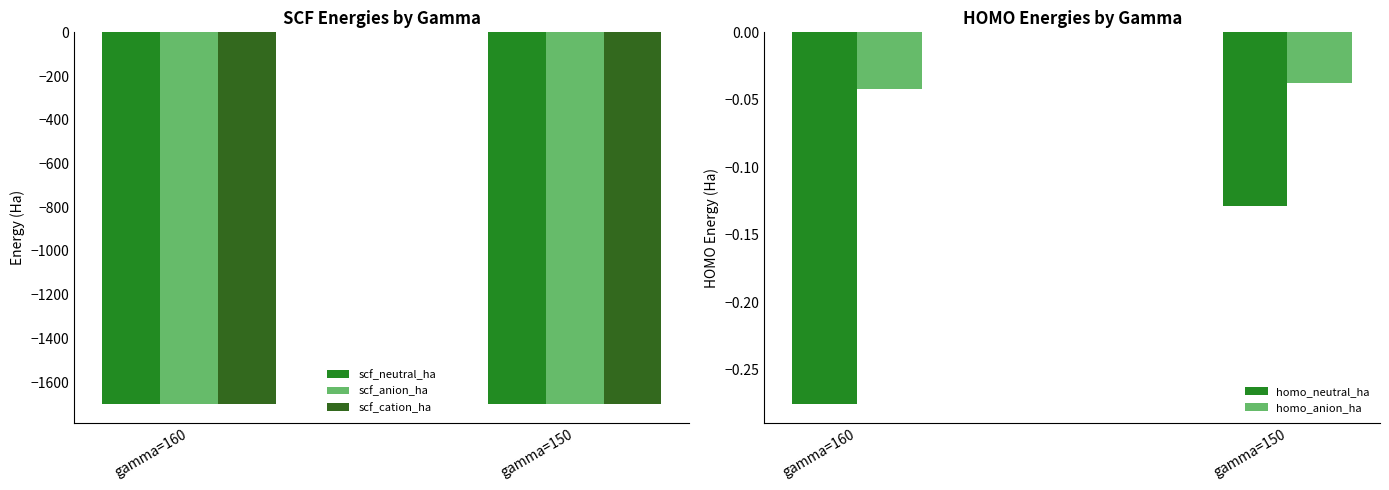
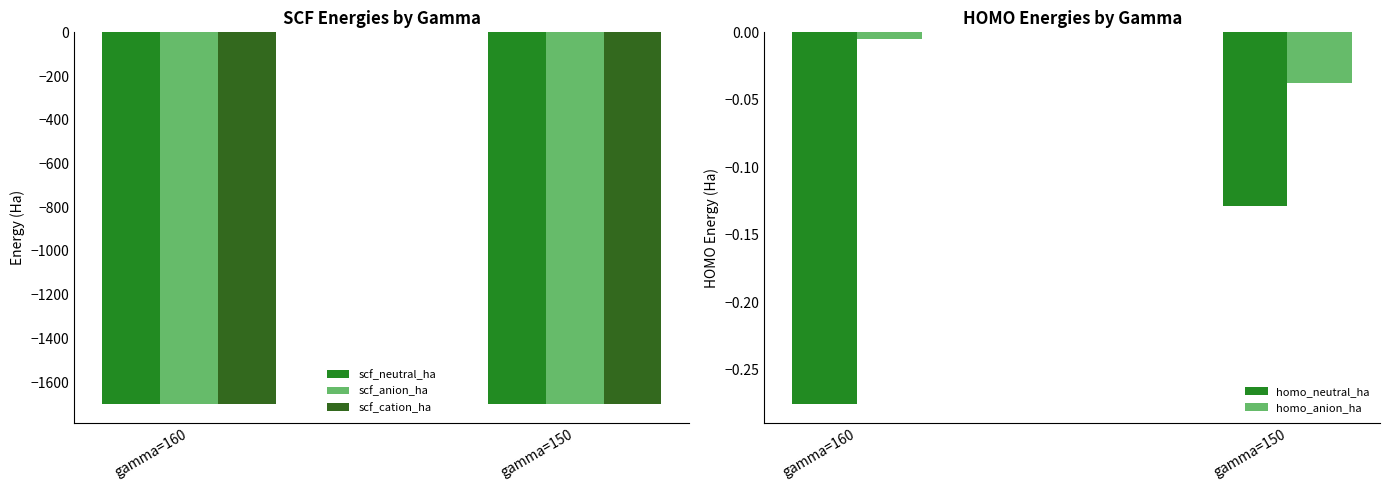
  {
    "SCF Energies by Gamma": {
      "scf_anion_ha": {
        "gamma=160": -1700,
        "gamma=150": -1700
      }
    },
    "HOMO Energies by Gamma": {
      "homo_neutral_ha": {
        "gamma=160": -0.276,
        "gamma=150": -0.129
      },
      "homo_anion_ha": {
-       "gamma=160": -0.042,
+       "gamma=160": -0.005,
        "gamma=150": -0.037
      }
    }
  }
